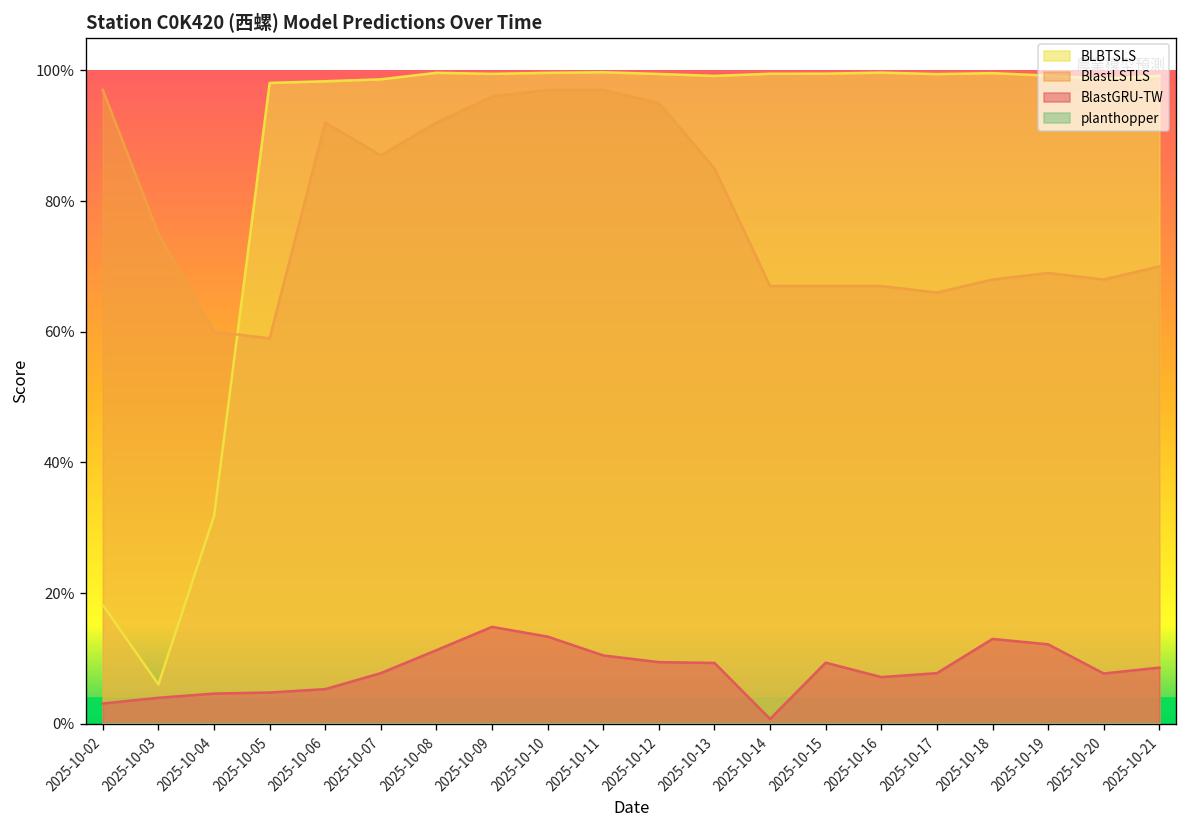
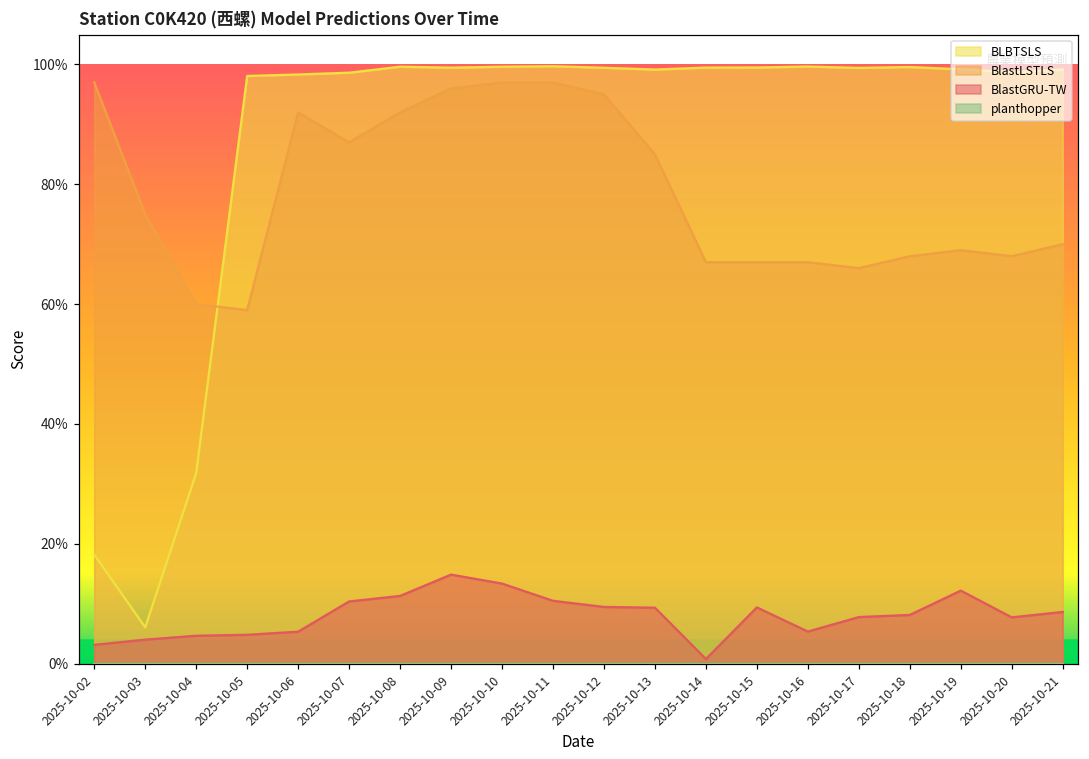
  {
    "BlastGRU-TW": {
      "2025-10-04": "5%",
      "2025-10-05": "5%",
      "2025-10-06": "5%",
-     "2025-10-07": "8%",
+     "2025-10-07": "10%",
      "2025-10-08": "11%",
      "2025-10-09": "15%",
      "2025-10-10": "13%",
      "2025-10-11": "10%",
      "2025-10-12": "9%",
      "2025-10-13": "9%",
      "2025-10-15": "9%",
-     "2025-10-16": "7%",
+     "2025-10-16": "5%",
      "2025-10-17": "8%",
-     "2025-10-18": "13%",
+     "2025-10-18": "8%",
      "2025-10-19": "12%",
      "2025-10-20": "8%",
      "2025-10-21": "9%"
    }
  }
